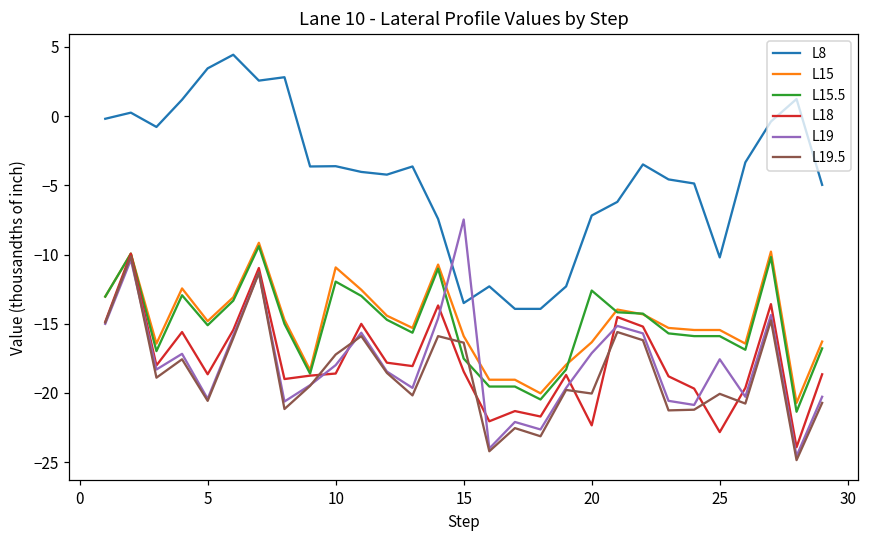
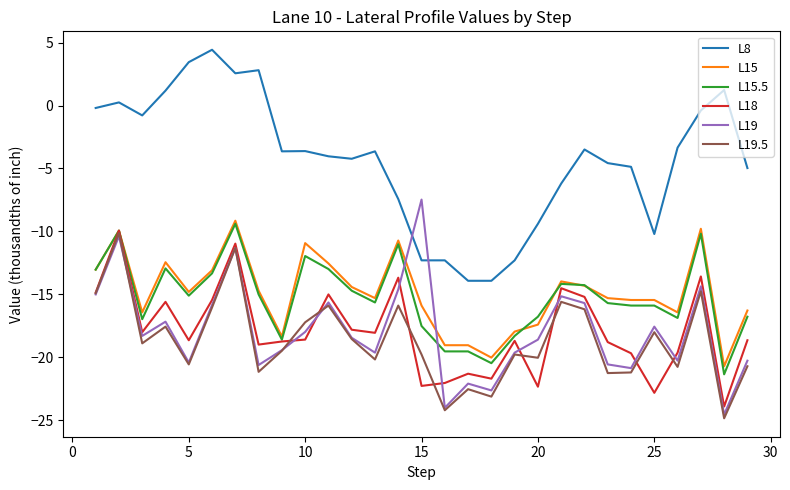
  {
    "L8": {
      "5": 3.4,
      "10": -3.6,
-     "15": -13.5,
-     "20": -7.2,
+     "15": -12.3,
+     "20": -9.4,
      "25": -10.2
    },
    "L15": {
      "5": -14.8,
      "10": -10.9,
      "15": -15.9,
-     "20": -16.3,
+     "20": -17.4,
      "25": -15.5
    },
    "L15.5": {
      "5": -15.1,
      "10": -12.0,
      "15": -17.5,
-     "20": -12.6,
+     "20": -16.8,
      "25": -15.9
    },
    "L18": {
      "5": -18.7,
      "10": -18.6,
-     "15": -18.5,
+     "15": -22.3,
      "20": -22.3,
      "25": -22.8
    },
    "L19": {
      "10": -18.0,
      "15": -7.5,
-     "20": -17.1,
+     "20": -18.6,
      "25": -17.6
    },
    "L19.5": {
      "10": -17.2,
-     "15": -16.4,
+     "15": -19.8,
      "20": -20.0,
-     "25": -20.1
+     "25": -18.0
    }
  }
